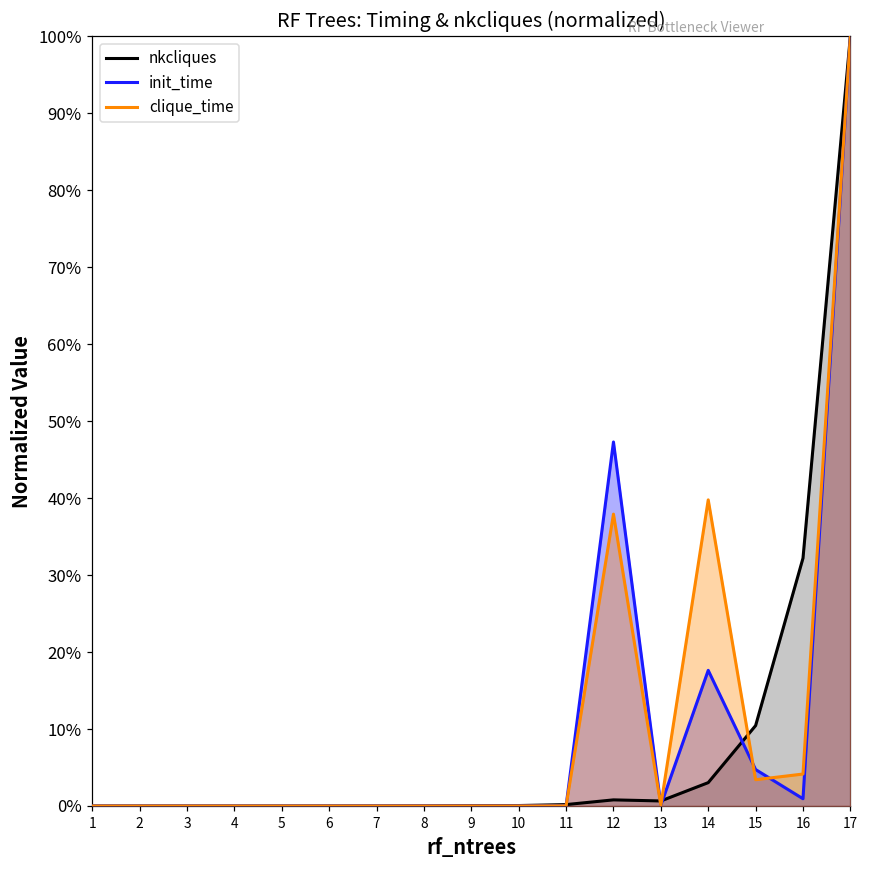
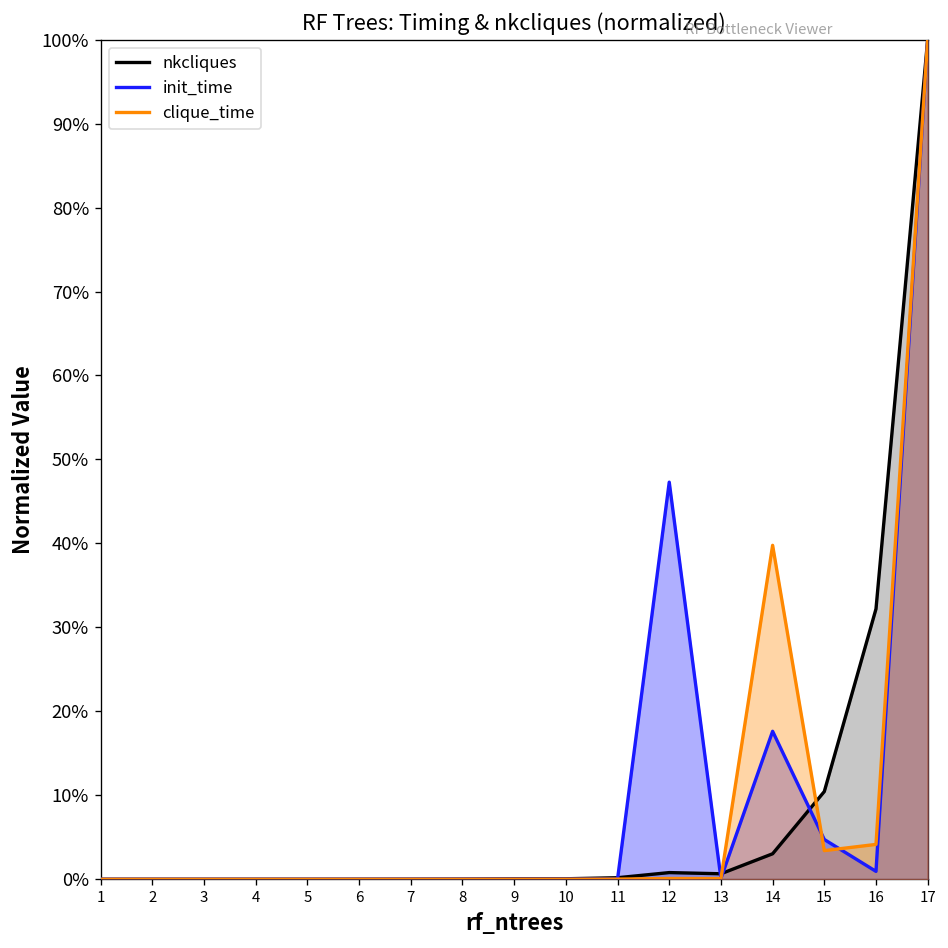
  {
    "init_time": {
      "12": "47%",
      "14": "18%",
      "15": "5%",
      "16": "1%"
    },
    "clique_time": {
-     "12": "38%",
+     "12": "0%",
      "14": "40%",
      "15": "3%",
      "16": "4%"
    }
  }
